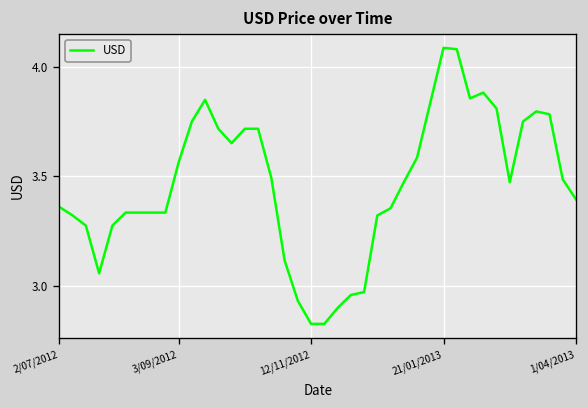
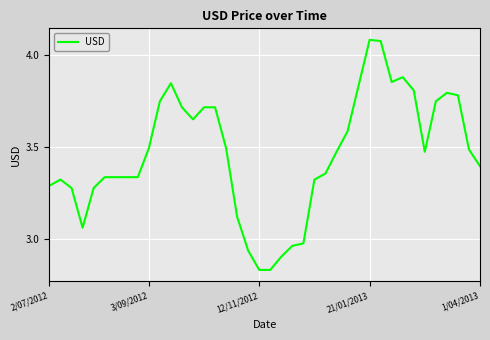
  {
-   "2/07/2012": 3.36,
-   "3/09/2012": 3.56,
+   "2/07/2012": 3.29,
+   "3/09/2012": 3.49,
    "12/11/2012": 2.83,
    "21/01/2013": 4.09,
    "1/04/2013": 3.40
  }
